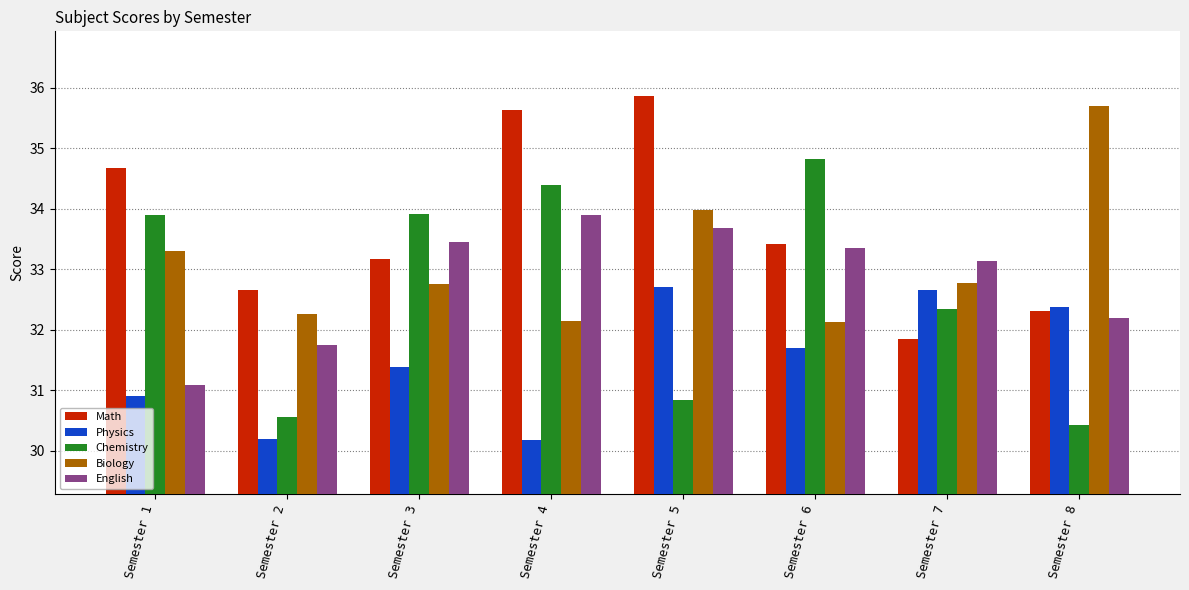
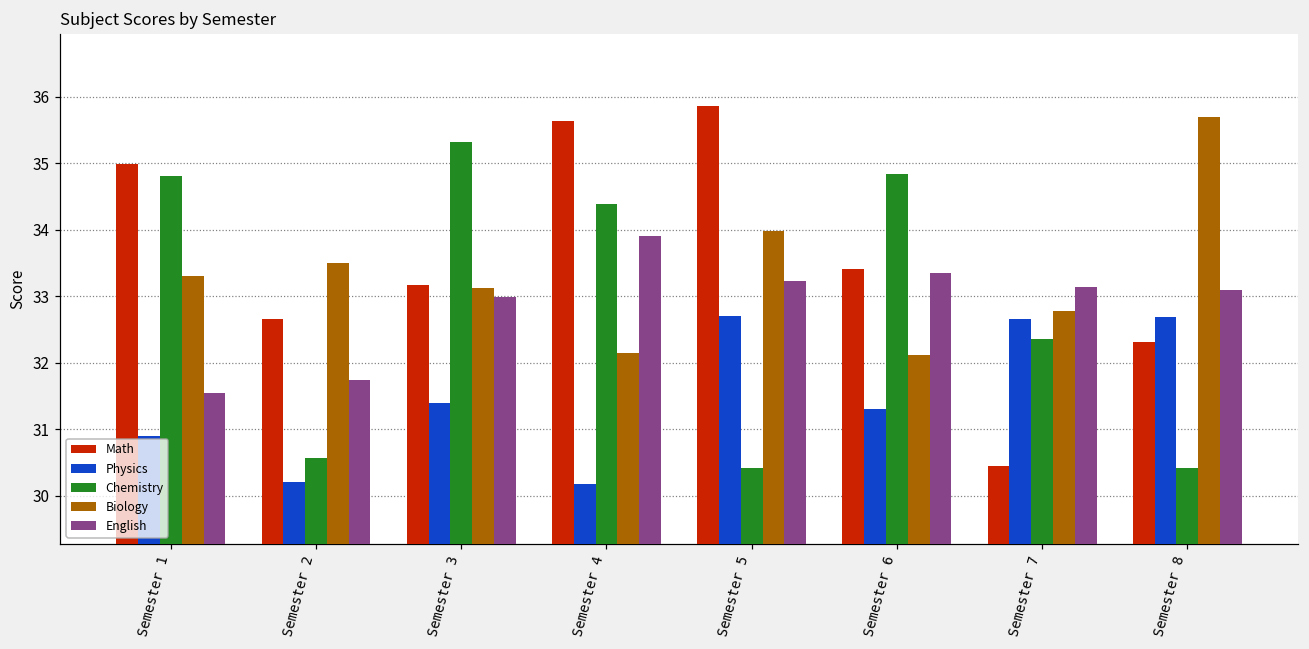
  {
    "Math": {
-     "Semester 1": 34.7,
+     "Semester 1": 35.0,
      "Semester 2": 32.7,
      "Semester 3": 33.2,
      "Semester 4": 35.6,
      "Semester 5": 35.9,
      "Semester 6": 33.4,
-     "Semester 7": 31.9,
+     "Semester 7": 30.5,
      "Semester 8": 32.3
    },
    "Physics": {
      "Semester 1": 30.9,
      "Semester 2": 30.2,
      "Semester 3": 31.4,
      "Semester 4": 30.2,
      "Semester 5": 32.7,
-     "Semester 6": 31.7,
+     "Semester 6": 31.3,
      "Semester 7": 32.7,
-     "Semester 8": 32.4
+     "Semester 8": 32.7
    },
    "Chemistry": {
-     "Semester 1": 33.9,
+     "Semester 1": 34.8,
      "Semester 2": 30.6,
-     "Semester 3": 33.9,
+     "Semester 3": 35.3,
      "Semester 4": 34.4,
-     "Semester 5": 30.8,
+     "Semester 5": 30.4,
      "Semester 6": 34.8,
      "Semester 7": 32.4,
      "Semester 8": 30.4
    },
    "Biology": {
      "Semester 1": 33.3,
-     "Semester 2": 32.3,
-     "Semester 3": 32.8,
+     "Semester 2": 33.5,
+     "Semester 3": 33.1,
      "Semester 4": 32.2,
      "Semester 5": 34.0,
      "Semester 6": 32.1,
      "Semester 7": 32.8,
      "Semester 8": 35.7
    },
    "English": {
-     "Semester 1": 31.1,
+     "Semester 1": 31.5,
      "Semester 2": 31.7,
-     "Semester 3": 33.5,
+     "Semester 3": 33.0,
      "Semester 4": 33.9,
-     "Semester 5": 33.7,
+     "Semester 5": 33.2,
      "Semester 6": 33.4,
      "Semester 7": 33.1,
-     "Semester 8": 32.2
+     "Semester 8": 33.1
    }
  }
